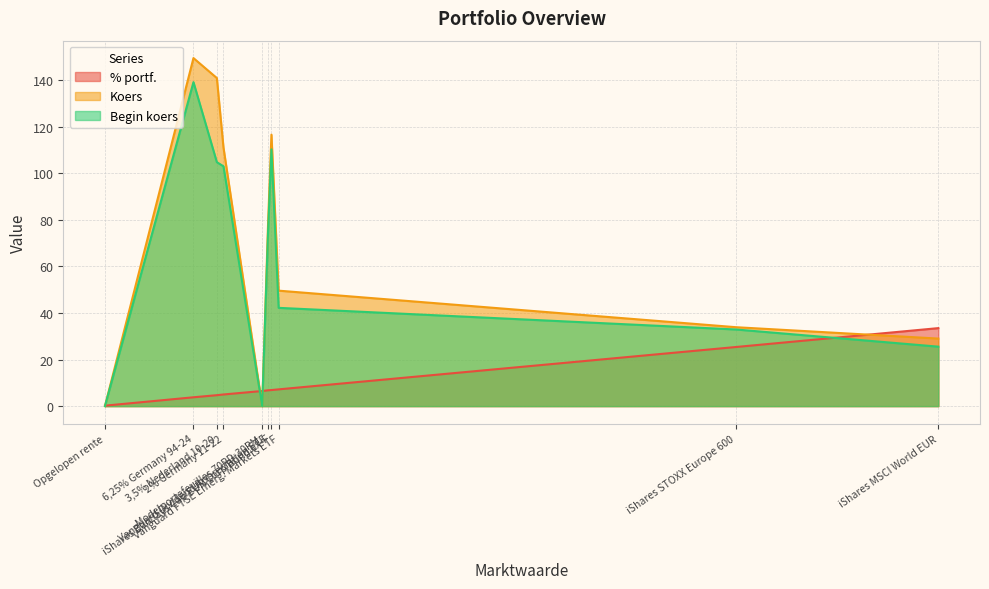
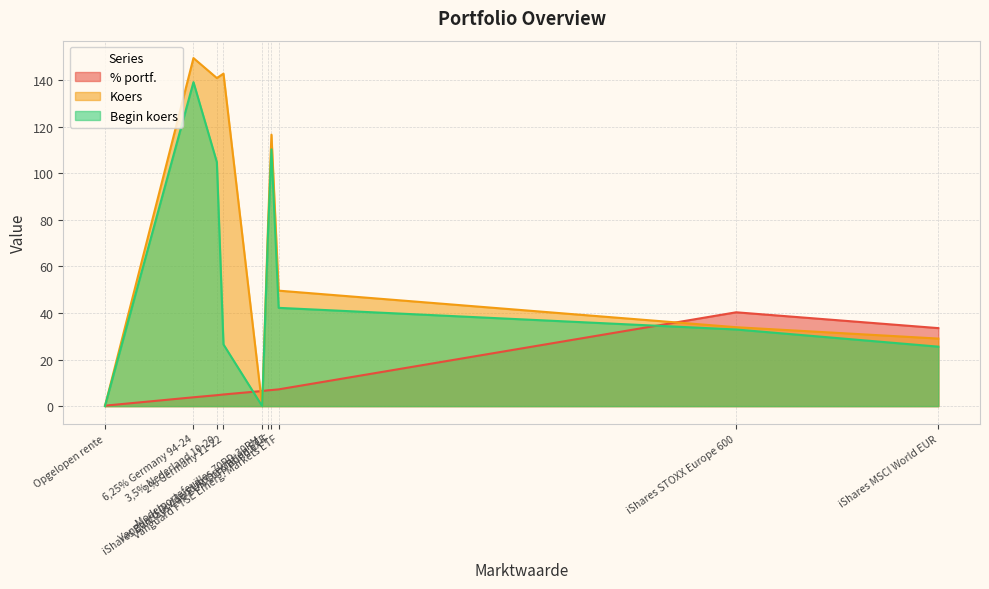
  {
    "% portf.": {
      "6,25% Germany 94-24": 4,
      "3,5% Nederland 10-20": 5,
      "2% Germany 11-22": 5,
      "Modelportefeuilles 70RD-30RM": 7,
      "Vanguard Dividend Appreciation ETF": 7,
      "iShares Barclays Cap EUR Corp Bond ex-F": 7,
      "Vanguard FTSE Emerg. Markets ETF": 7,
-     "iShares STOXX Europe 600": 25,
+     "iShares STOXX Europe 600": 40,
      "iShares MSCI World EUR": 34
    },
    "Koers": {
      "6,25% Germany 94-24": 149,
      "3,5% Nederland 10-20": 141,
-     "2% Germany 11-22": 111,
+     "2% Germany 11-22": 143,
      "Vanguard Dividend Appreciation ETF": 79,
      "iShares Barclays Cap EUR Corp Bond ex-F": 117,
      "Vanguard FTSE Emerg. Markets ETF": 50,
      "iShares MSCI World EUR": 29
    },
    "Begin koers": {
      "6,25% Germany 94-24": 139,
      "3,5% Nederland 10-20": 105,
-     "2% Germany 11-22": 103,
+     "2% Germany 11-22": 27,
      "Vanguard Dividend Appreciation ETF": 75,
      "iShares Barclays Cap EUR Corp Bond ex-F": 110,
      "Vanguard FTSE Emerg. Markets ETF": 42,
      "iShares MSCI World EUR": 26
    }
  }
